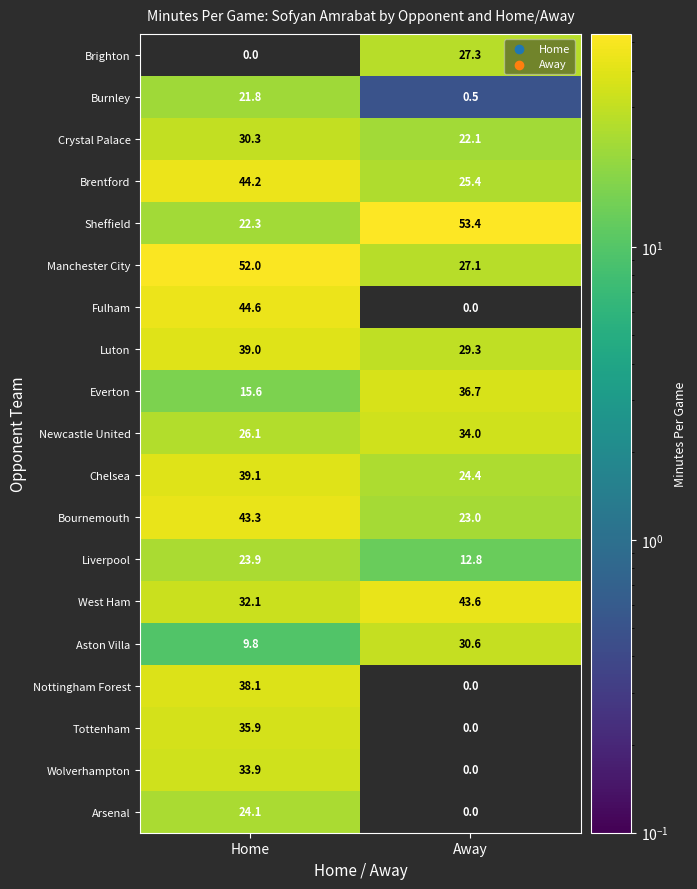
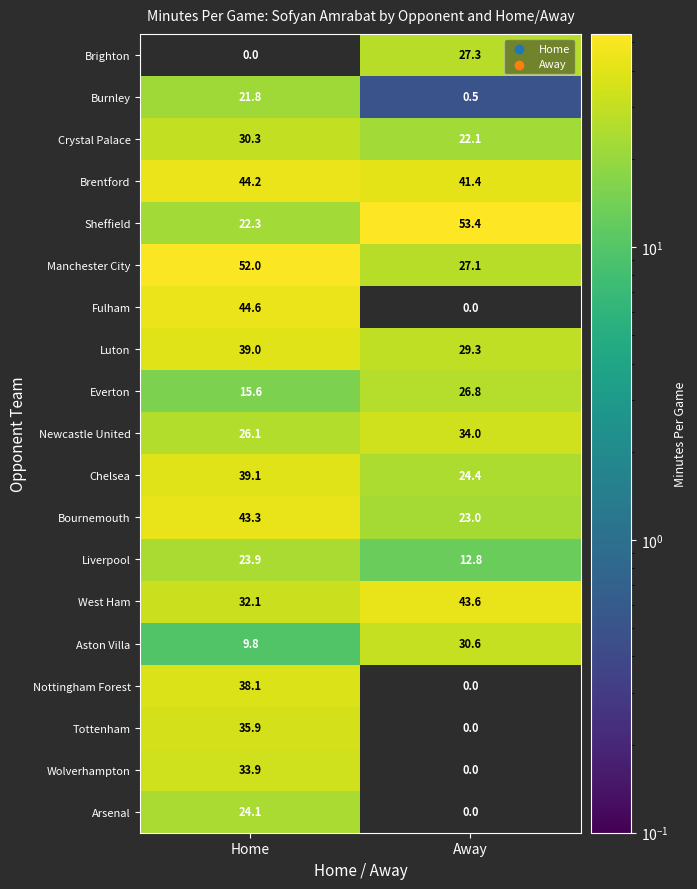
  {
    "Brighton": {
      "Home": 0.0,
      "Away": 27.3
    },
    "Burnley": {
      "Home": 21.8,
      "Away": 0.5
    },
    "Crystal Palace": {
      "Home": 30.3,
      "Away": 22.1
    },
    "Brentford": {
      "Home": 44.2,
-     "Away": 25.4
+     "Away": 41.4
    },
    "Sheffield": {
      "Home": 22.3,
      "Away": 53.4
    },
    "Manchester City": {
      "Home": 52.0,
      "Away": 27.1
    },
    "Fulham": {
      "Home": 44.6,
      "Away": 0.0
    },
    "Luton": {
      "Home": 39.0,
      "Away": 29.3
    },
    "Everton": {
      "Home": 15.6,
-     "Away": 36.7
+     "Away": 26.8
    },
    "Newcastle United": {
      "Home": 26.1,
      "Away": 34.0
    },
    "Chelsea": {
      "Home": 39.1,
      "Away": 24.4
    },
    "Bournemouth": {
      "Home": 43.3,
      "Away": 23.0
    },
    "Liverpool": {
      "Home": 23.9,
      "Away": 12.8
    },
    "West Ham": {
      "Home": 32.1,
      "Away": 43.6
    },
    "Aston Villa": {
      "Home": 9.8,
      "Away": 30.6
    },
    "Nottingham Forest": {
      "Home": 38.1,
      "Away": 0.0
    },
    "Tottenham": {
      "Home": 35.9,
      "Away": 0.0
    },
    "Wolverhampton": {
      "Home": 33.9,
      "Away": 0.0
    },
    "Arsenal": {
      "Home": 24.1,
      "Away": 0.0
    }
  }
